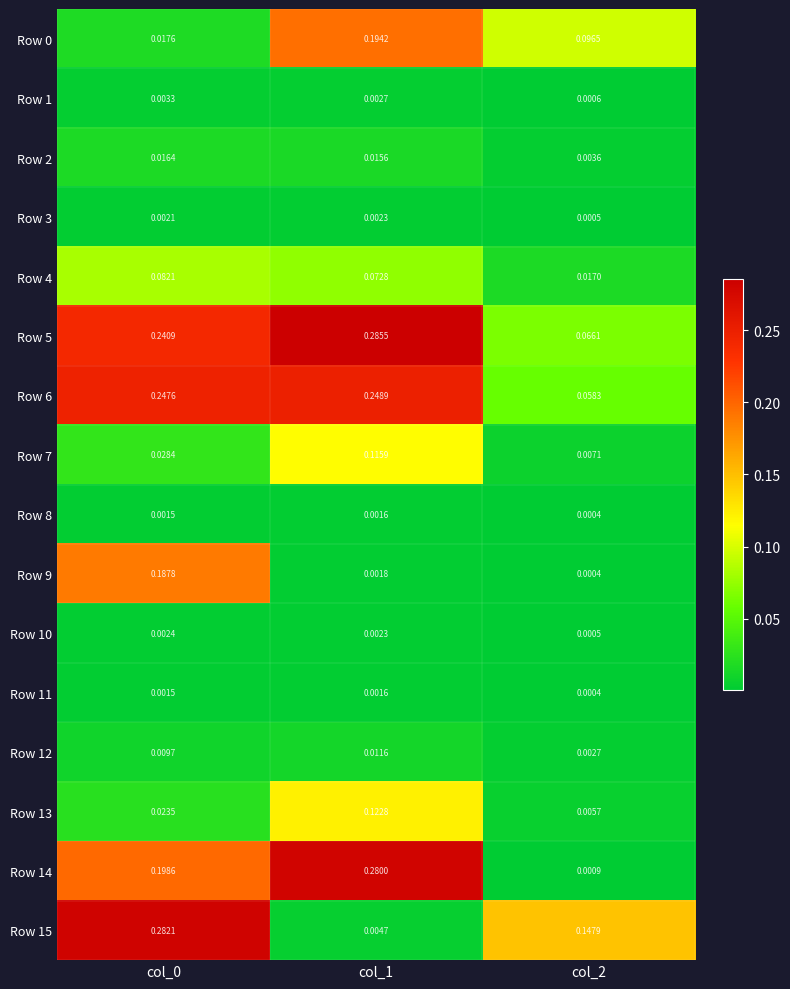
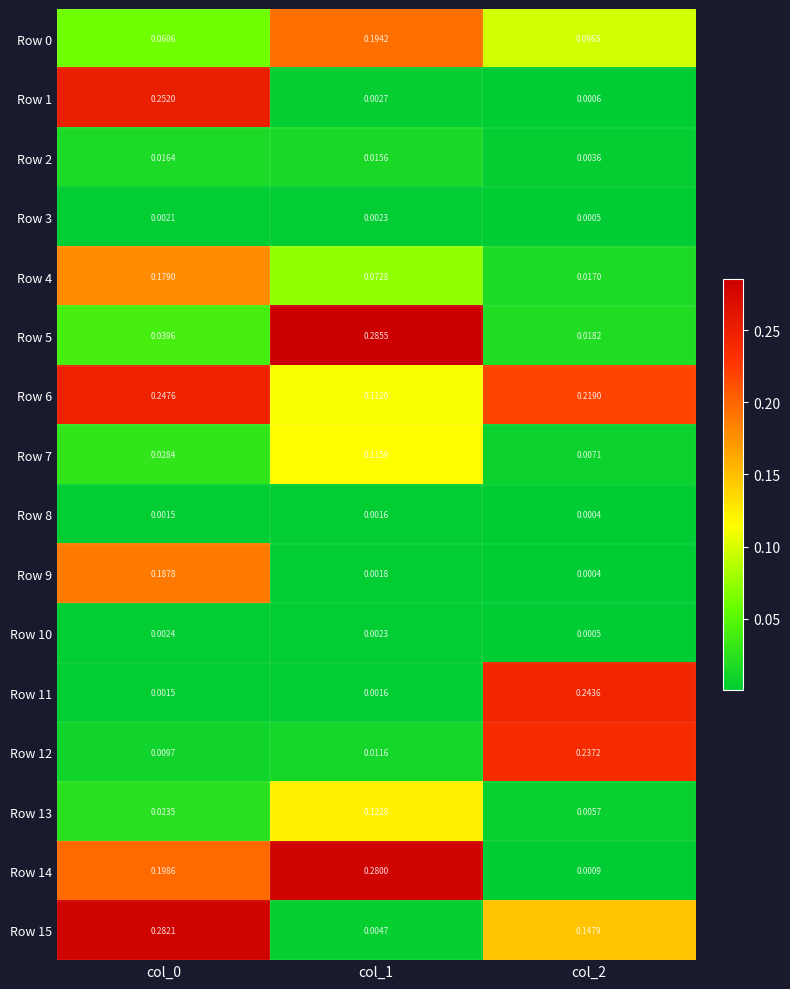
  {
    "Row 0": {
-     "col_0": 0.0176,
+     "col_0": 0.0606,
      "col_1": 0.1942,
      "col_2": 0.0965
    },
    "Row 1": {
-     "col_0": 0.0033,
+     "col_0": 0.2520,
      "col_1": 0.0027,
      "col_2": 0.0006
    },
    "Row 2": {
      "col_0": 0.0164,
      "col_1": 0.0156,
      "col_2": 0.0036
    },
    "Row 3": {
      "col_0": 0.0021,
      "col_1": 0.0023,
      "col_2": 0.0005
    },
    "Row 4": {
-     "col_0": 0.0821,
+     "col_0": 0.1790,
      "col_1": 0.0728,
      "col_2": 0.0170
    },
    "Row 5": {
-     "col_0": 0.2409,
+     "col_0": 0.0396,
      "col_1": 0.2855,
-     "col_2": 0.0661
+     "col_2": 0.0182
    },
    "Row 6": {
      "col_0": 0.2476,
-     "col_1": 0.2489,
-     "col_2": 0.0583
+     "col_1": 0.1120,
+     "col_2": 0.2190
    },
    "Row 7": {
      "col_0": 0.0284,
      "col_1": 0.1159,
      "col_2": 0.0071
    },
    "Row 8": {
      "col_0": 0.0015,
      "col_1": 0.0016,
      "col_2": 0.0004
    },
    "Row 9": {
      "col_0": 0.1878,
      "col_1": 0.0018,
      "col_2": 0.0004
    },
    "Row 10": {
      "col_0": 0.0024,
      "col_1": 0.0023,
      "col_2": 0.0005
    },
    "Row 11": {
      "col_0": 0.0015,
      "col_1": 0.0016,
-     "col_2": 0.0004
+     "col_2": 0.2436
    },
    "Row 12": {
      "col_0": 0.0097,
      "col_1": 0.0116,
-     "col_2": 0.0027
+     "col_2": 0.2372
    },
    "Row 13": {
      "col_0": 0.0235,
      "col_1": 0.1228,
      "col_2": 0.0057
    },
    "Row 14": {
      "col_0": 0.1986,
      "col_1": 0.2800,
      "col_2": 0.0009
    },
    "Row 15": {
      "col_0": 0.2821,
      "col_1": 0.0047,
      "col_2": 0.1479
    }
  }
